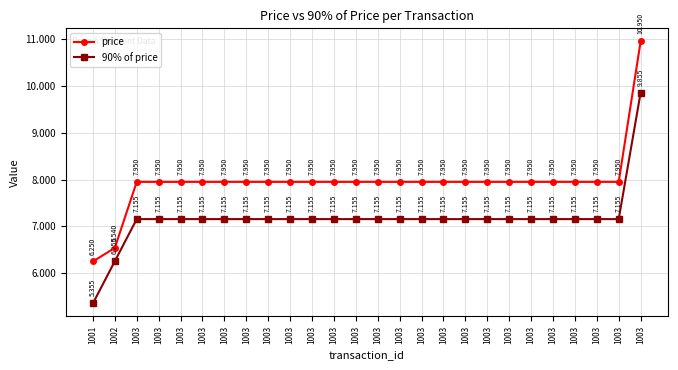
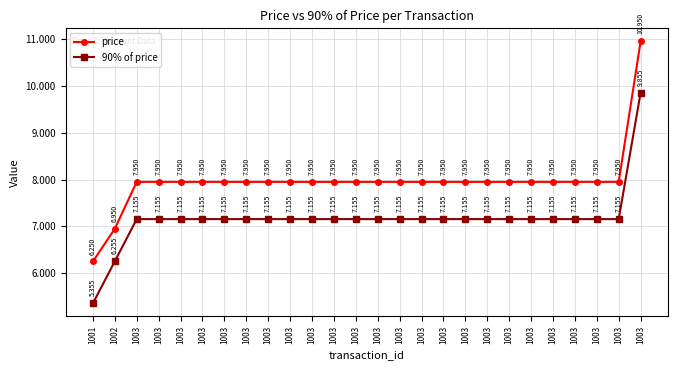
  {
    "price": {
      "1001": 6.250,
-     "1002": 6.540
+     "1002": 6.950
    },
    "90% of price": {
      "1001": 5.355
    }
  }
